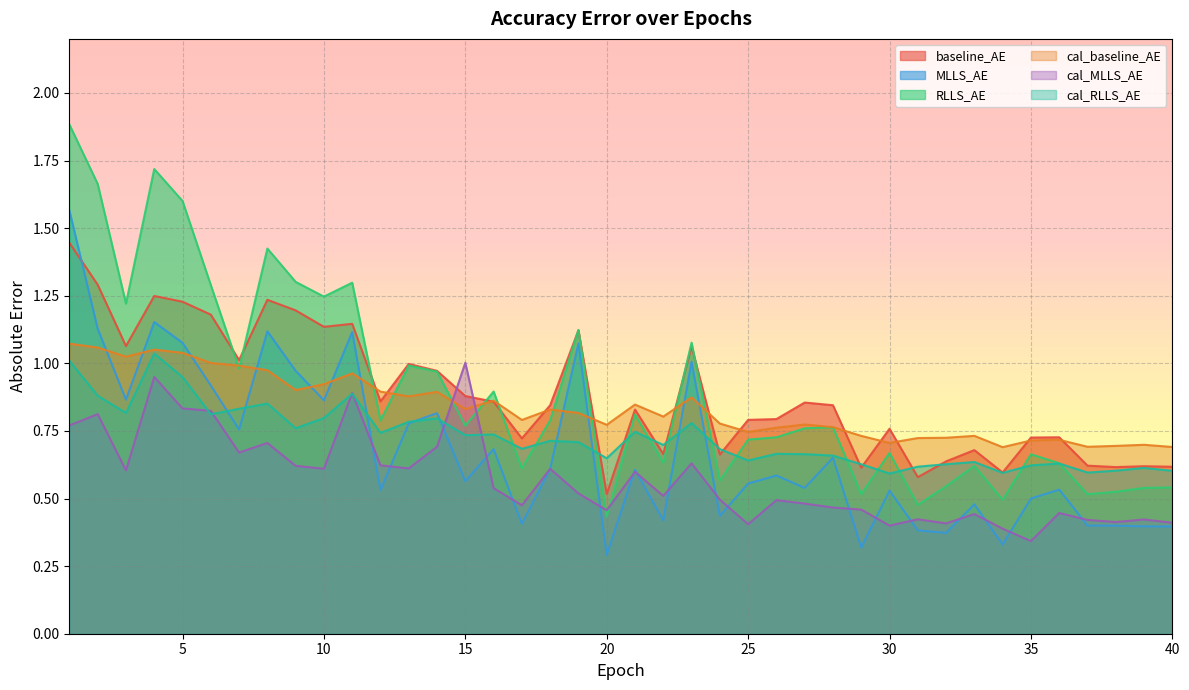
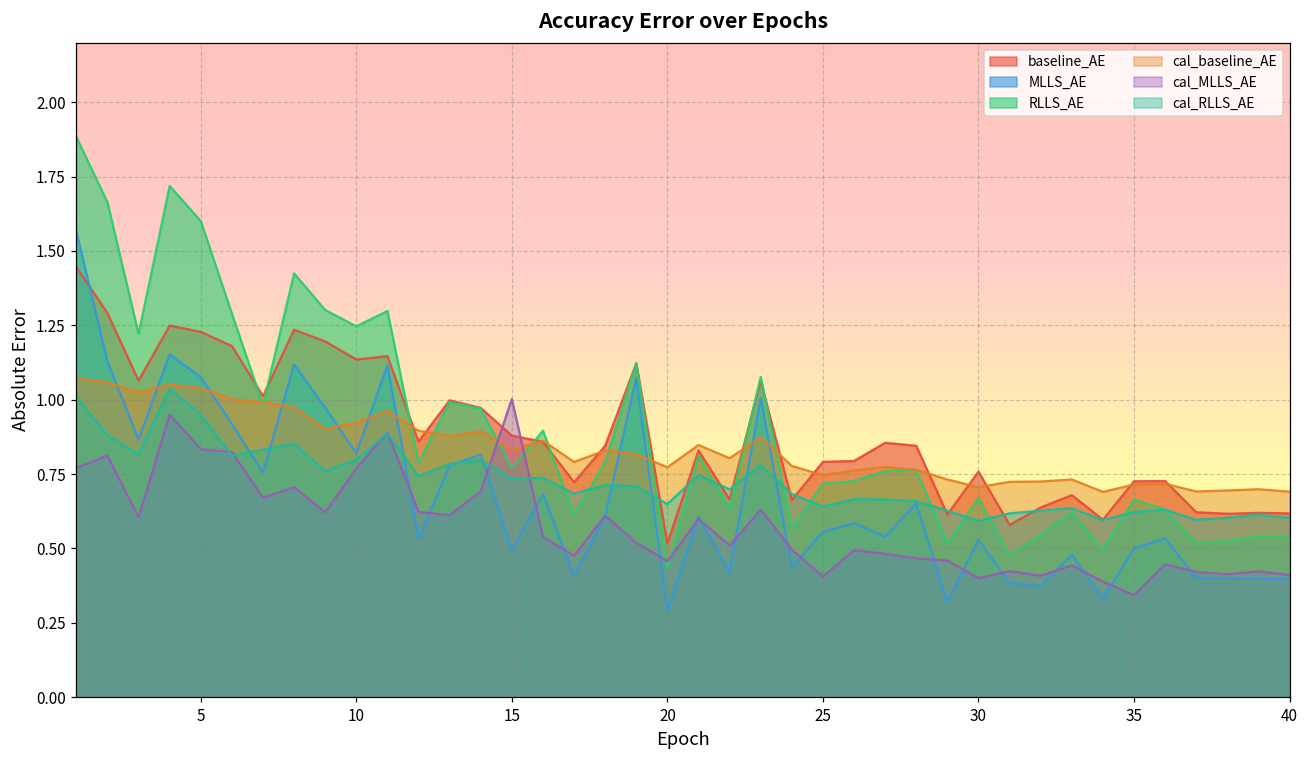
  {
    "MLLS_AE": {
      "5": 1.08,
-     "10": 0.86,
-     "15": 0.56,
+     "10": 0.82,
+     "15": 0.49,
      "20": 0.29,
      "25": 0.56,
      "30": 0.53,
      "35": 0.50,
      "40": 0.40
    },
    "cal_MLLS_AE": {
      "5": 0.83,
-     "10": 0.61,
+     "10": 0.77,
      "15": 1.00,
      "20": 0.46,
      "25": 0.41,
      "30": 0.40,
      "35": 0.34,
      "40": 0.41
    }
  }
